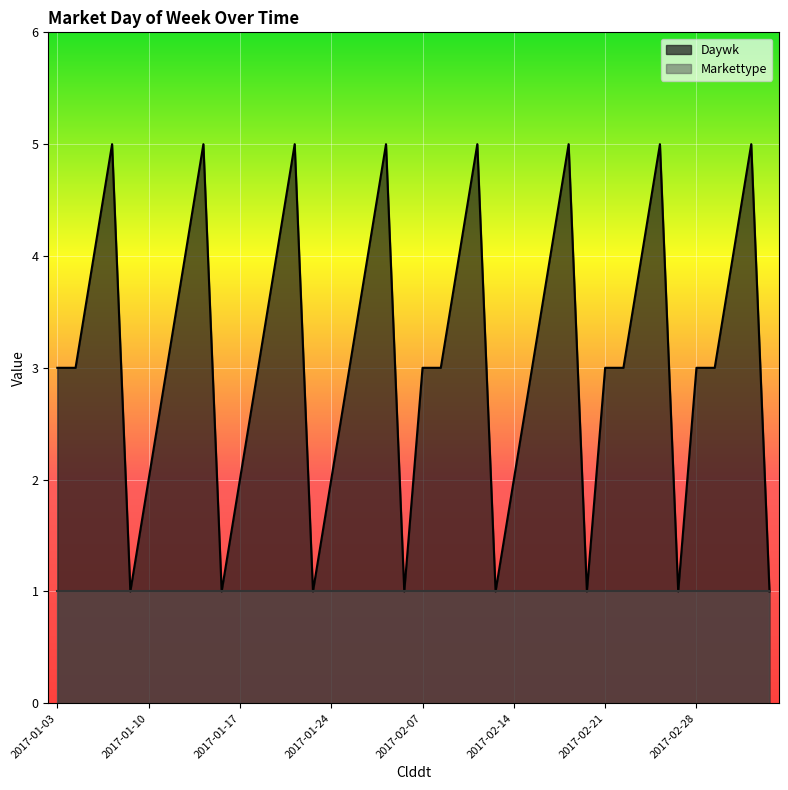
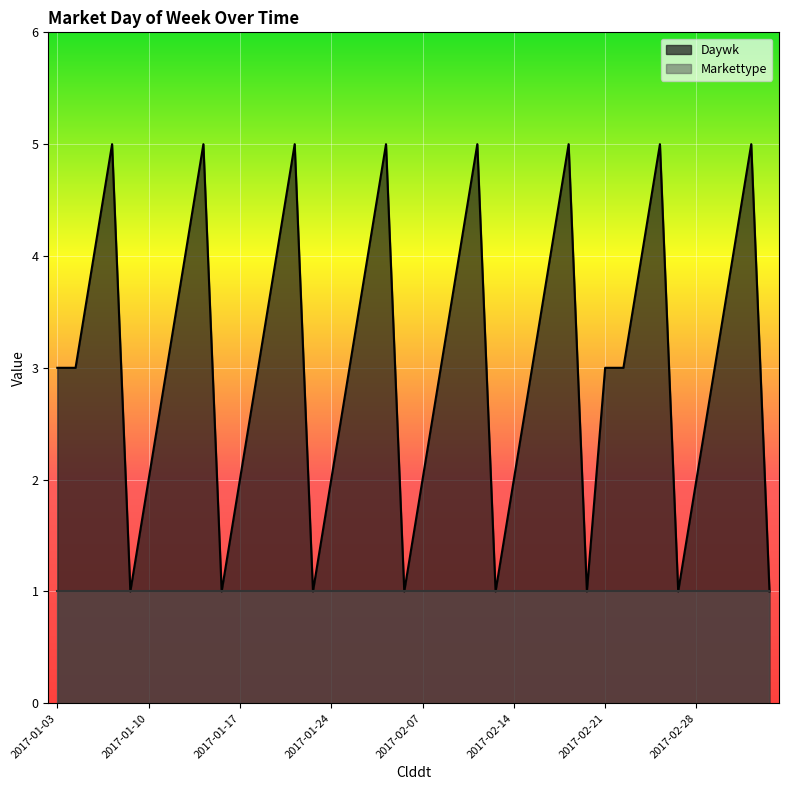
  {
    "Daywk": {
      "2017-01-03": 3,
      "2017-01-10": 2,
      "2017-01-17": 2,
      "2017-01-24": 2,
-     "2017-02-07": 3,
+     "2017-02-07": 2,
      "2017-02-14": 2,
      "2017-02-21": 3,
-     "2017-02-28": 3
+     "2017-02-28": 2
    },
    "Markettype": {
      "2017-01-03": 1,
      "2017-01-10": 1,
      "2017-01-17": 1,
      "2017-01-24": 1,
      "2017-02-07": 1,
      "2017-02-14": 1,
      "2017-02-21": 1,
      "2017-02-28": 1
    }
  }
